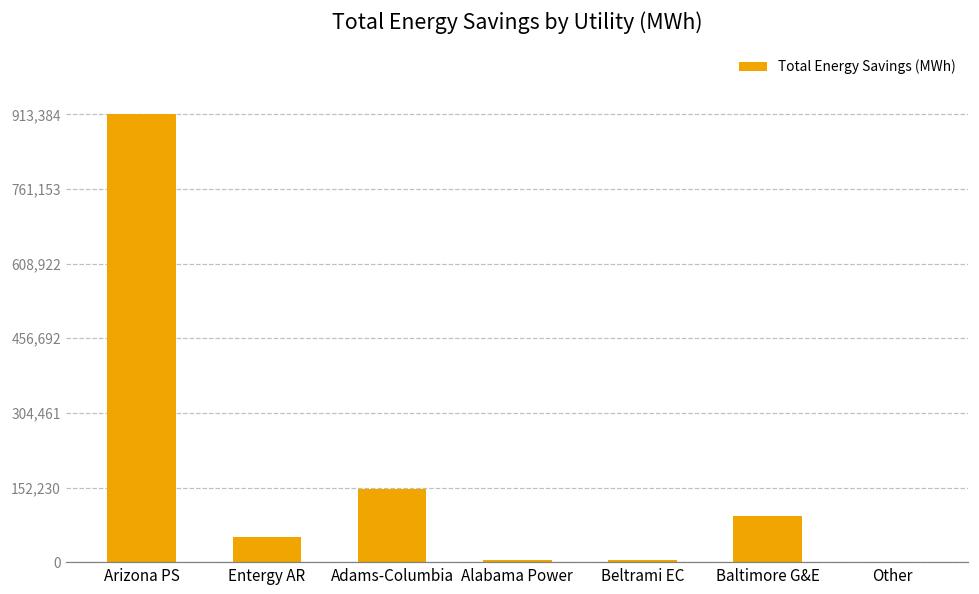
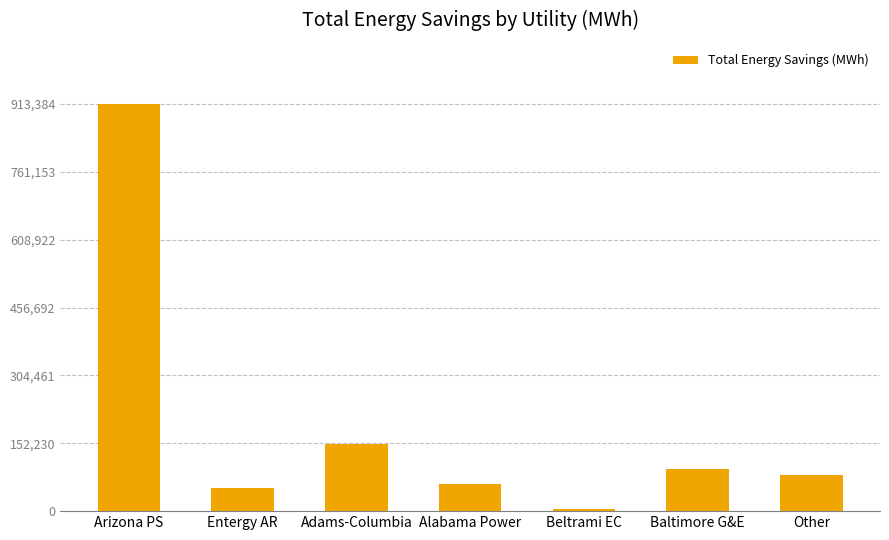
  {
    "Arizona PS": "910,000",
    "Entergy AR": "50,000",
    "Adams-Columbia": "150,000",
-   "Alabama Power": "10,000",
+   "Alabama Power": "60,000",
    "Baltimore G&E": "90,000",
-   "Other": "0"
+   "Other": "80,000"
  }
